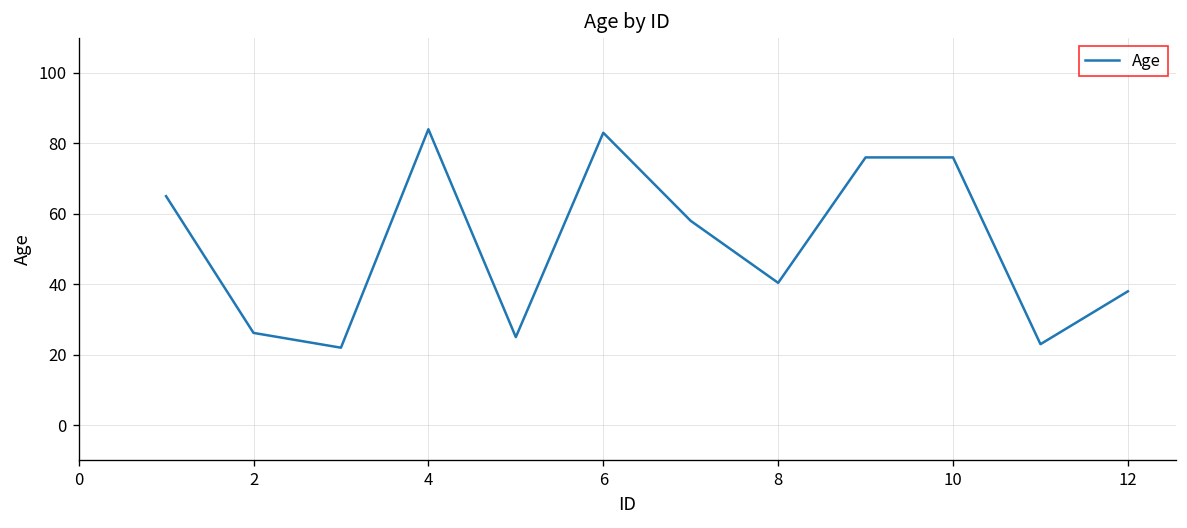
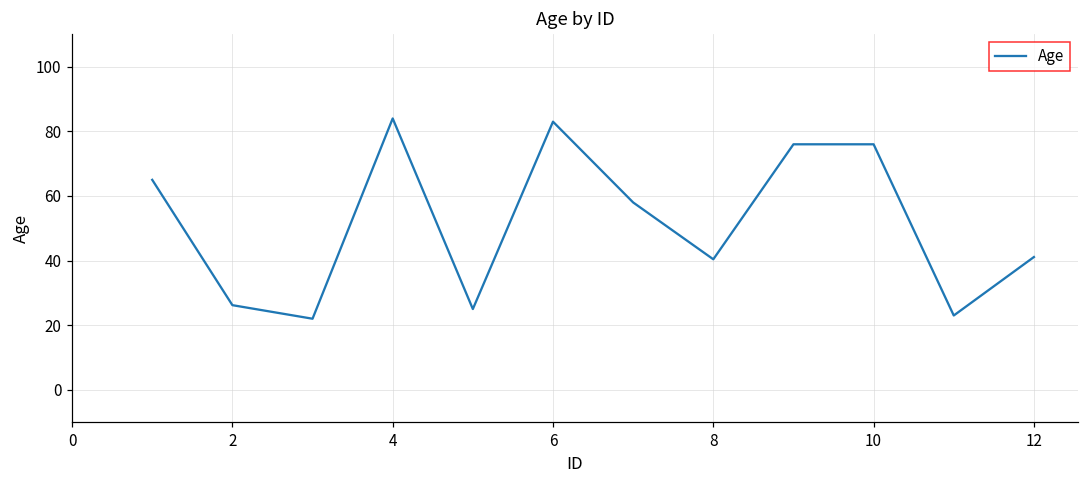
  {
    "2": 26,
    "4": 84,
    "6": 83,
    "8": 40,
    "10": 76,
-   "12": 38
+   "12": 41
  }
